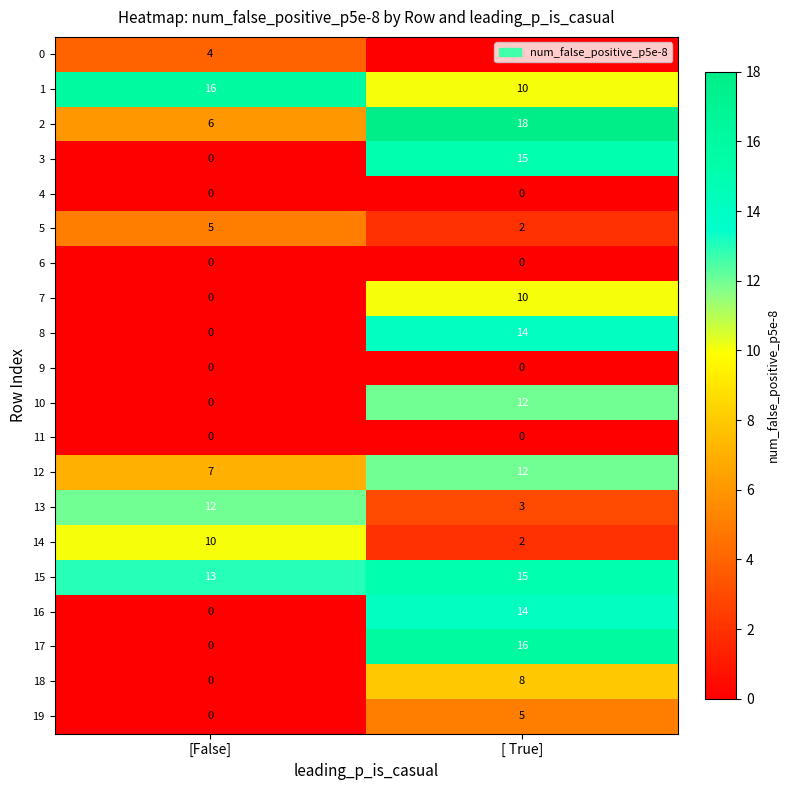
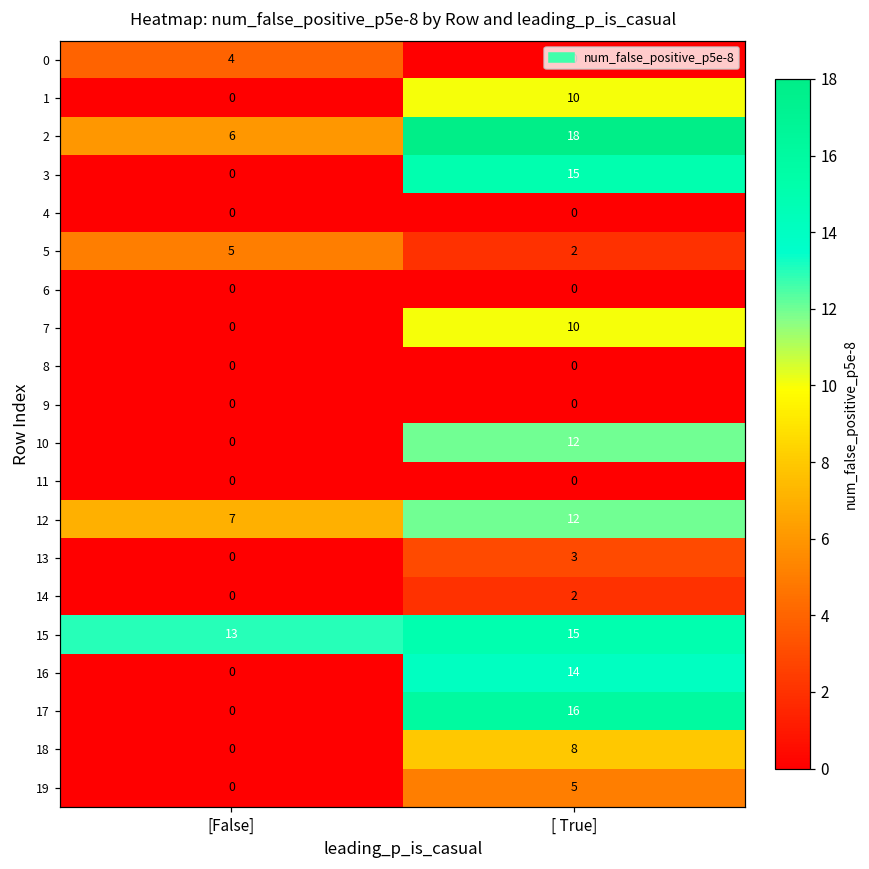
  {
    "0": {
      "[False]": 4
    },
    "1": {
-     "[False]": 16,
+     "[False]": 0,
      "[ True]": 10
    },
    "2": {
      "[False]": 6,
      "[ True]": 18
    },
    "3": {
      "[False]": 0,
      "[ True]": 15
    },
    "4": {
      "[False]": 0,
      "[ True]": 0
    },
    "5": {
      "[False]": 5,
      "[ True]": 2
    },
    "6": {
      "[False]": 0,
      "[ True]": 0
    },
    "7": {
      "[False]": 0,
      "[ True]": 10
    },
    "8": {
      "[False]": 0,
-     "[ True]": 14
+     "[ True]": 0
    },
    "9": {
      "[False]": 0,
      "[ True]": 0
    },
    "10": {
      "[False]": 0,
      "[ True]": 12
    },
    "11": {
      "[False]": 0,
      "[ True]": 0
    },
    "12": {
      "[False]": 7,
      "[ True]": 12
    },
    "13": {
-     "[False]": 12,
+     "[False]": 0,
      "[ True]": 3
    },
    "14": {
-     "[False]": 10,
+     "[False]": 0,
      "[ True]": 2
    },
    "15": {
      "[False]": 13,
      "[ True]": 15
    },
    "16": {
      "[False]": 0,
      "[ True]": 14
    },
    "17": {
      "[False]": 0,
      "[ True]": 16
    },
    "18": {
      "[False]": 0,
      "[ True]": 8
    },
    "19": {
      "[False]": 0,
      "[ True]": 5
    }
  }
